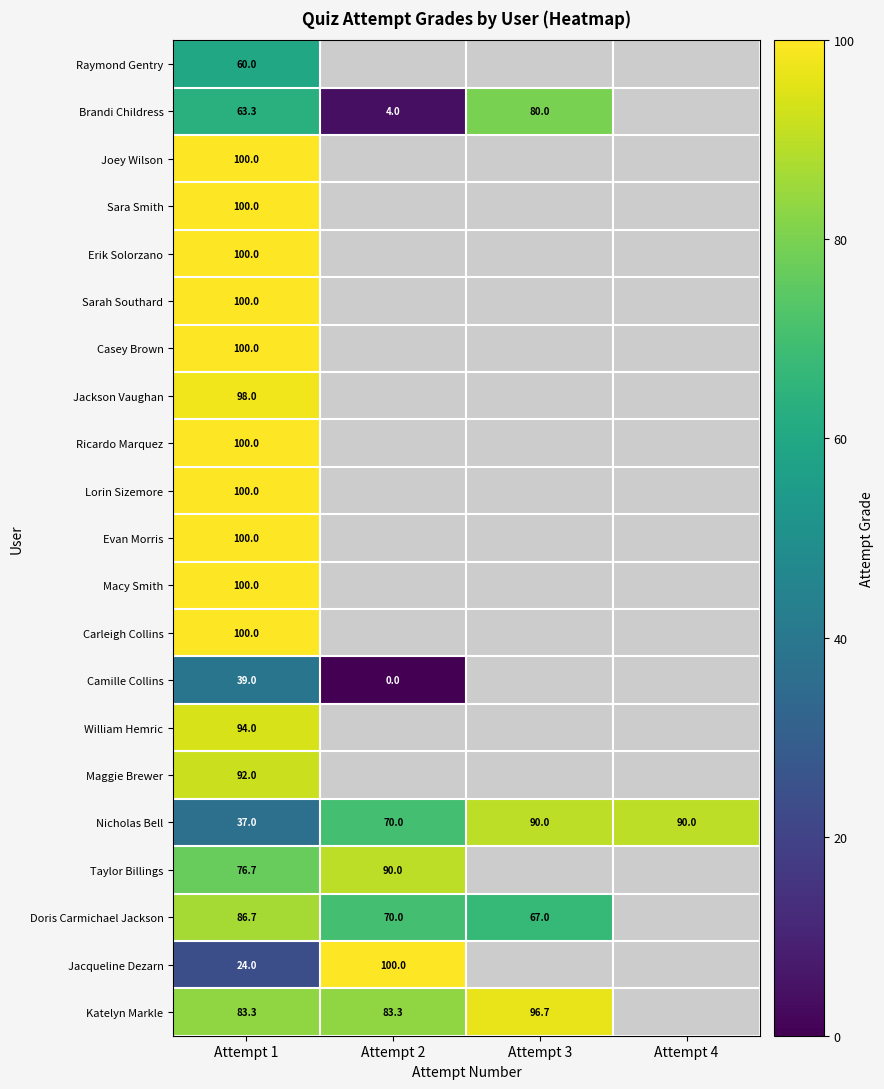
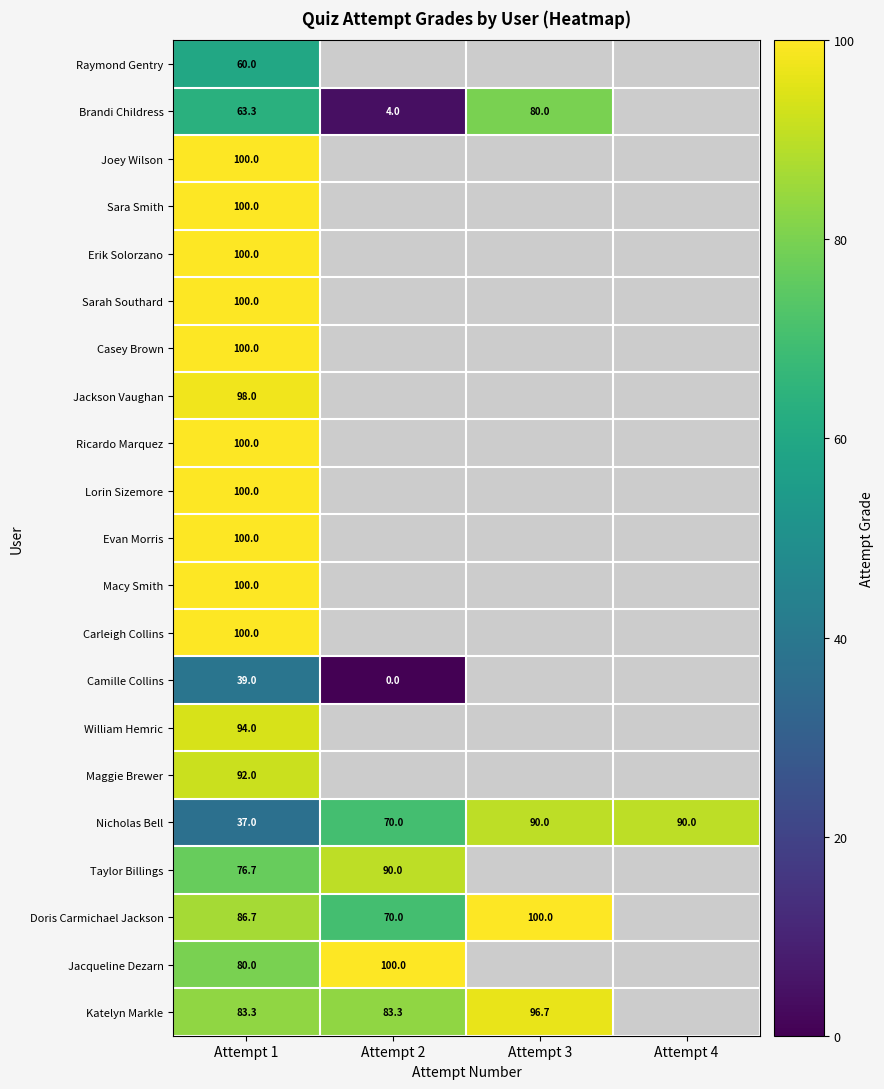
  {
    "Raymond Gentry": {
      "Attempt 1": 60.0
    },
    "Brandi Childress": {
      "Attempt 1": 63.3,
      "Attempt 2": 4.0,
      "Attempt 3": 80.0
    },
    "Joey Wilson": {
      "Attempt 1": 100.0
    },
    "Sara Smith": {
      "Attempt 1": 100.0
    },
    "Erik Solorzano": {
      "Attempt 1": 100.0
    },
    "Sarah Southard": {
      "Attempt 1": 100.0
    },
    "Casey Brown": {
      "Attempt 1": 100.0
    },
    "Jackson Vaughan": {
      "Attempt 1": 98.0
    },
    "Ricardo Marquez": {
      "Attempt 1": 100.0
    },
    "Lorin Sizemore": {
      "Attempt 1": 100.0
    },
    "Evan Morris": {
      "Attempt 1": 100.0
    },
    "Macy Smith": {
      "Attempt 1": 100.0
    },
    "Carleigh Collins": {
      "Attempt 1": 100.0
    },
    "Camille Collins": {
      "Attempt 1": 39.0,
      "Attempt 2": 0.0
    },
    "William Hemric": {
      "Attempt 1": 94.0
    },
    "Maggie Brewer": {
      "Attempt 1": 92.0
    },
    "Nicholas Bell": {
      "Attempt 1": 37.0,
      "Attempt 2": 70.0,
      "Attempt 3": 90.0,
      "Attempt 4": 90.0
    },
    "Taylor Billings": {
      "Attempt 1": 76.7,
      "Attempt 2": 90.0
    },
    "Doris Carmichael Jackson": {
      "Attempt 1": 86.7,
      "Attempt 2": 70.0,
-     "Attempt 3": 67.0
+     "Attempt 3": 100.0
    },
    "Jacqueline Dezarn": {
-     "Attempt 1": 24.0,
+     "Attempt 1": 80.0,
      "Attempt 2": 100.0
    },
    "Katelyn Markle": {
      "Attempt 1": 83.3,
      "Attempt 2": 83.3,
      "Attempt 3": 96.7
    }
  }
